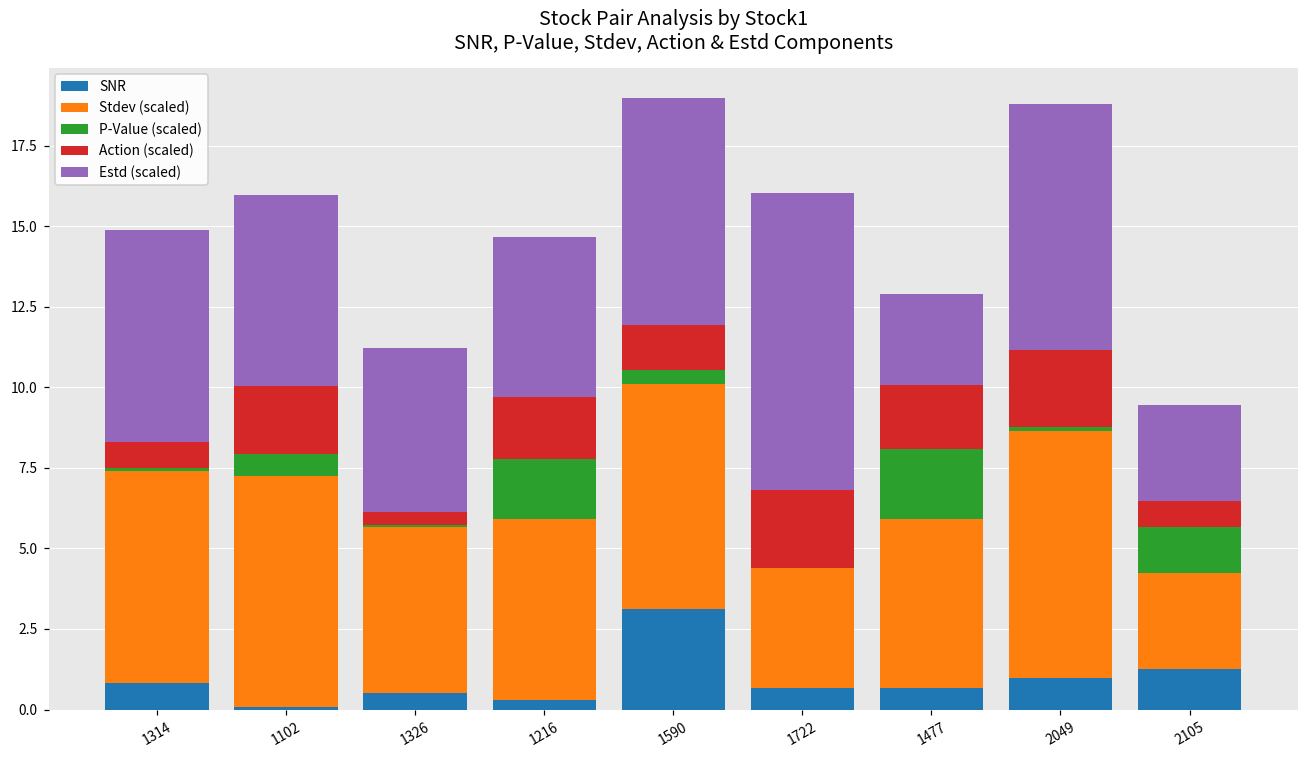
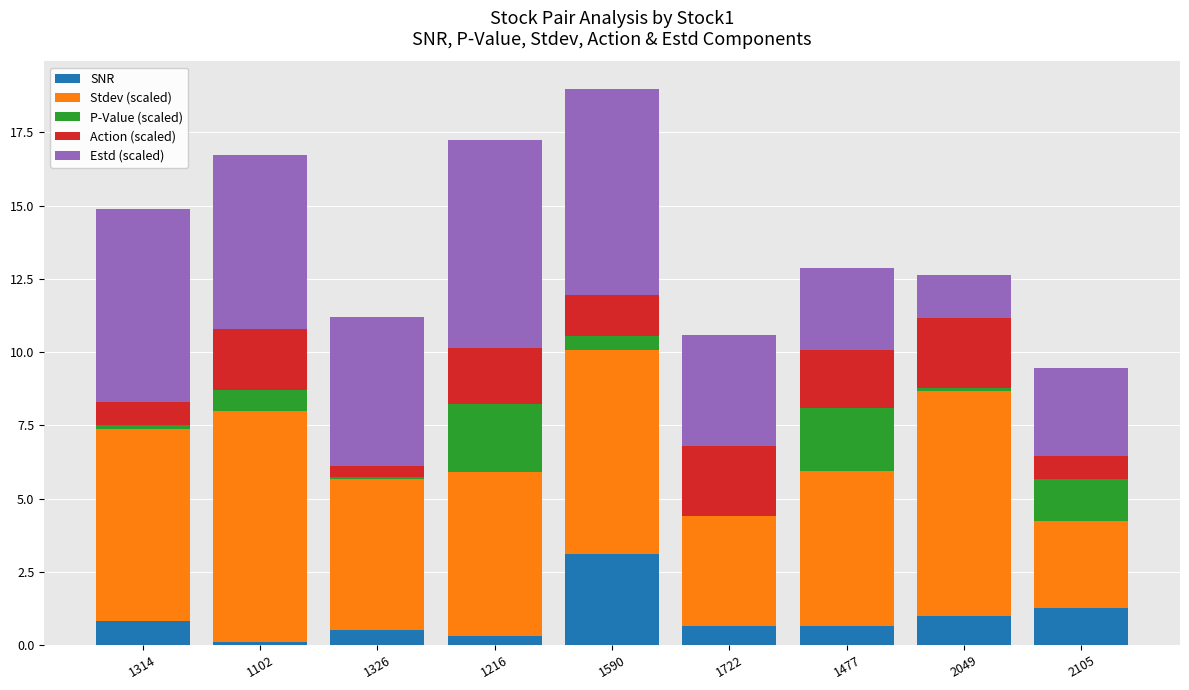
  {
    "SNR": {
      "1314": 0.8,
      "1102": 0.1,
      "1326": 0.5,
      "1216": 0.3,
      "1590": 3.1,
      "1722": 0.7,
      "1477": 0.7,
      "2049": 1.0,
      "2105": 1.3
    },
    "Stdev (scaled)": {
      "1314": 6.6,
-     "1102": 7.1,
+     "1102": 7.9,
      "1326": 5.2,
      "1216": 5.6,
      "1590": 7.0,
      "1722": 3.7,
      "1477": 5.3,
      "2049": 7.7,
      "2105": 3.0
    },
    "P-Value (scaled)": {
      "1314": 0.1,
      "1102": 0.7,
-     "1216": 1.9,
+     "1216": 2.3,
      "1590": 0.4,
      "1477": 2.2,
      "2049": 0.1,
      "2105": 1.4
    },
    "Action (scaled)": {
      "1314": 0.8,
      "1102": 2.1,
      "1326": 0.4,
      "1216": 1.9,
      "1590": 1.4,
      "1722": 2.4,
      "1477": 2.0,
      "2049": 2.4,
      "2105": 0.8
    },
    "Estd (scaled)": {
      "1314": 6.6,
      "1102": 5.9,
      "1326": 5.1,
-     "1216": 5.0,
+     "1216": 7.1,
      "1590": 7.0,
-     "1722": 9.2,
+     "1722": 3.8,
      "1477": 2.8,
-     "2049": 7.6,
+     "2049": 1.5,
      "2105": 3.0
    }
  }
